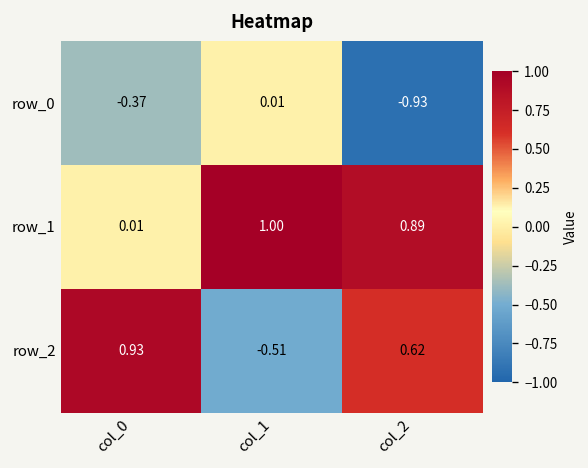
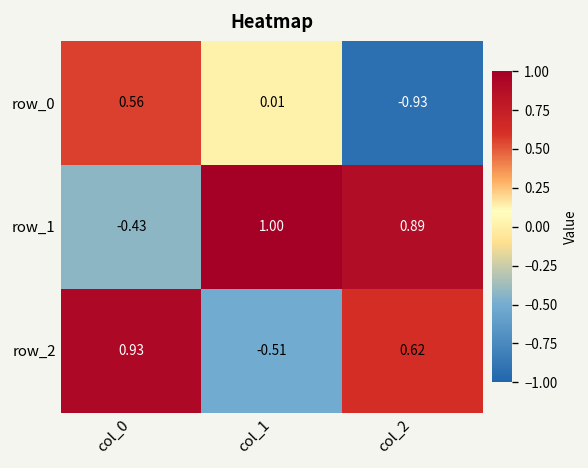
  {
    "row_0": {
-     "col_0": -0.37,
+     "col_0": 0.56,
      "col_1": 0.01,
      "col_2": -0.93
    },
    "row_1": {
-     "col_0": 0.01,
+     "col_0": -0.43,
      "col_1": 1.00,
      "col_2": 0.89
    },
    "row_2": {
      "col_0": 0.93,
      "col_1": -0.51,
      "col_2": 0.62
    }
  }
